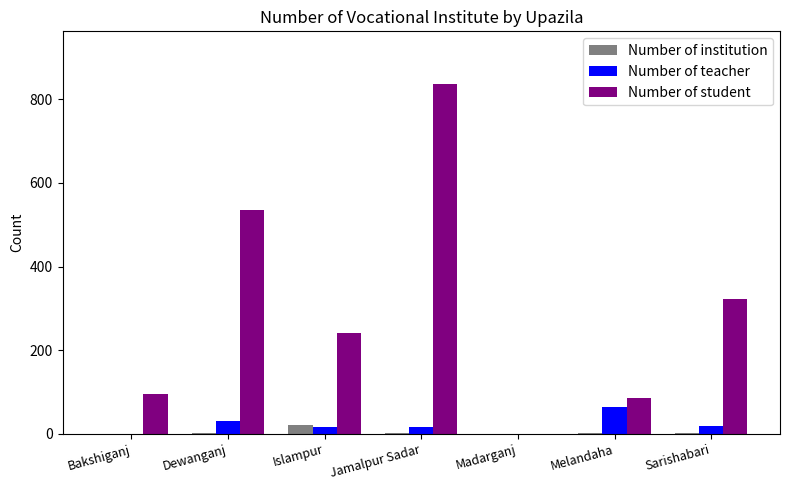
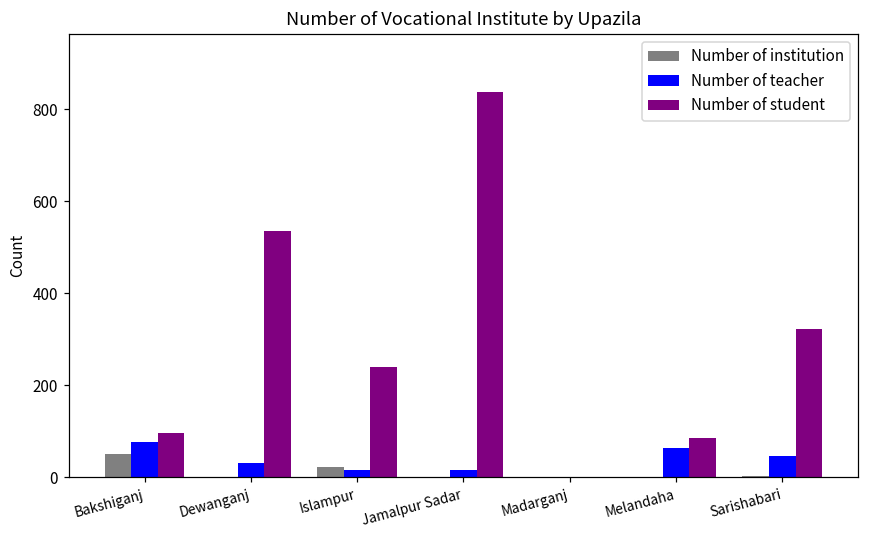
  {
    "Number of institution": {
-     "Bakshiganj": 0,
+     "Bakshiganj": 50,
      "Islampur": 20,
      "Madarganj": 0
    },
    "Number of teacher": {
-     "Bakshiganj": 0,
+     "Bakshiganj": 80,
      "Dewanganj": 30,
      "Islampur": 20,
      "Jamalpur Sadar": 20,
      "Madarganj": 0,
      "Melandaha": 60,
-     "Sarishabari": 20
+     "Sarishabari": 50
    },
    "Number of student": {
      "Bakshiganj": 100,
      "Dewanganj": 540,
      "Islampur": 240,
      "Jamalpur Sadar": 840,
      "Madarganj": 0,
      "Melandaha": 90,
      "Sarishabari": 320
    }
  }
